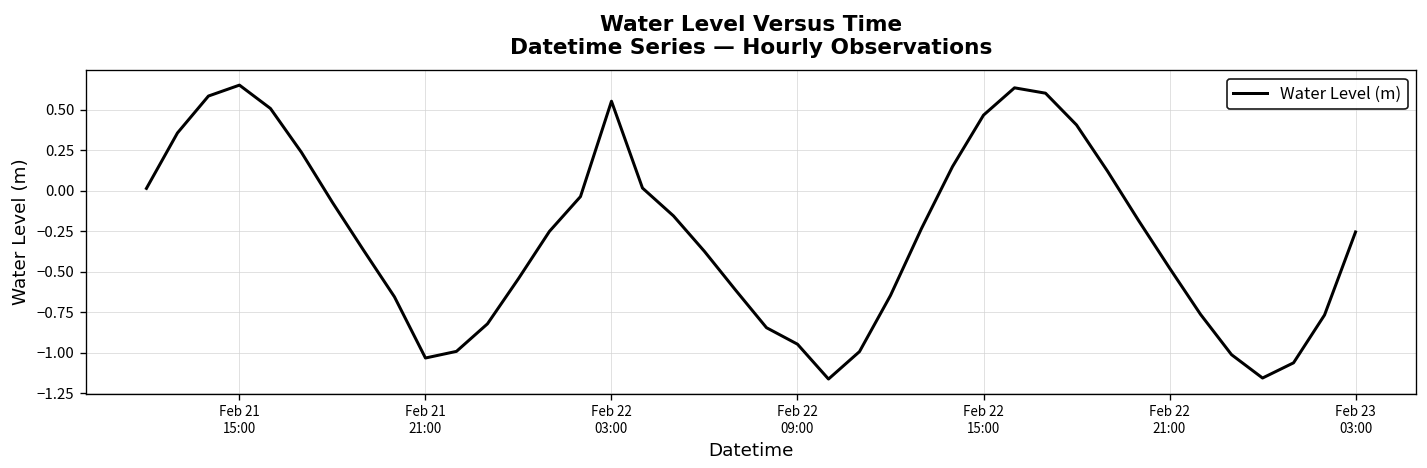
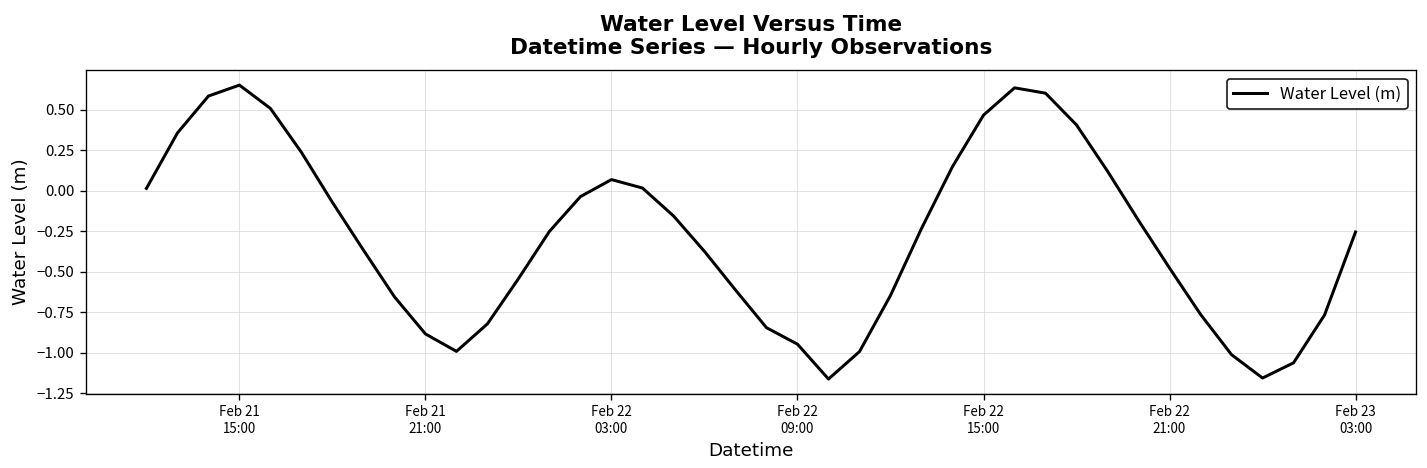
  {
    "Feb 21 15:00": 0.65,
-   "Feb 21 21:00": -1.03,
-   "Feb 22 03:00": 0.55,
+   "Feb 21 21:00": -0.88,
+   "Feb 22 03:00": 0.07,
    "Feb 22 09:00": -0.95,
    "Feb 22 15:00": 0.47,
    "Feb 22 21:00": -0.48,
    "Feb 23 03:00": -0.25
  }
